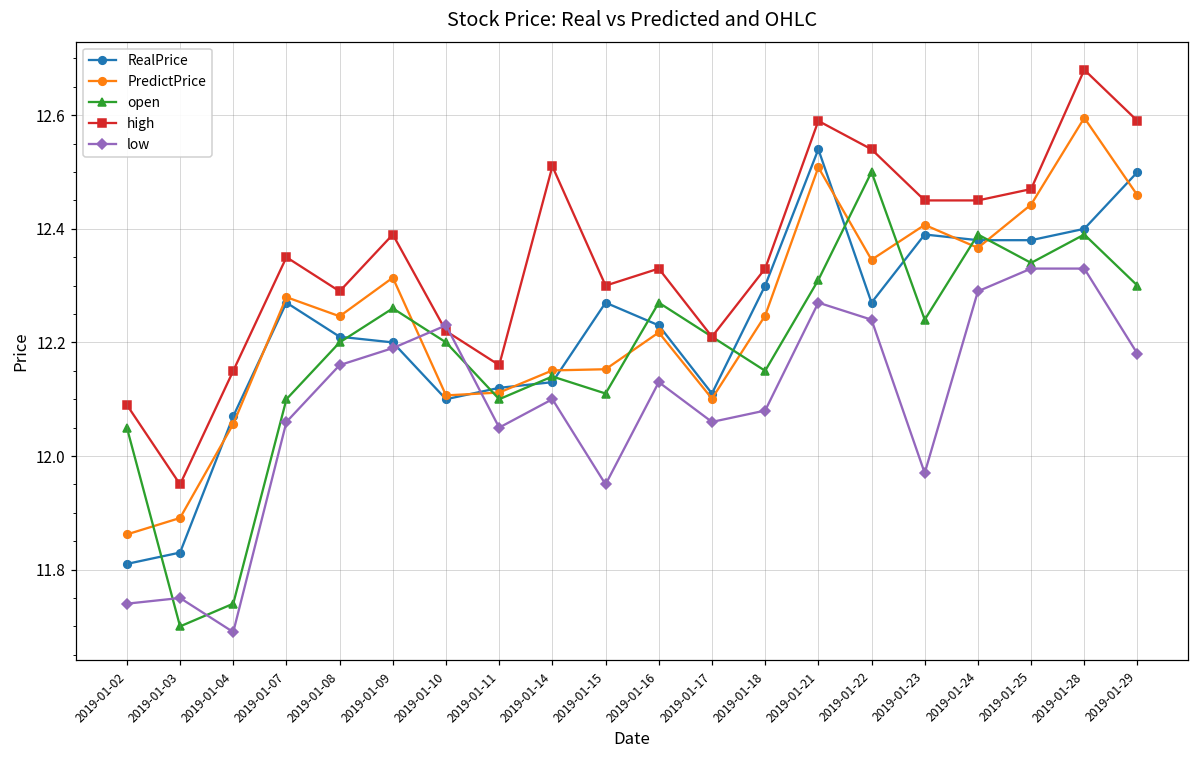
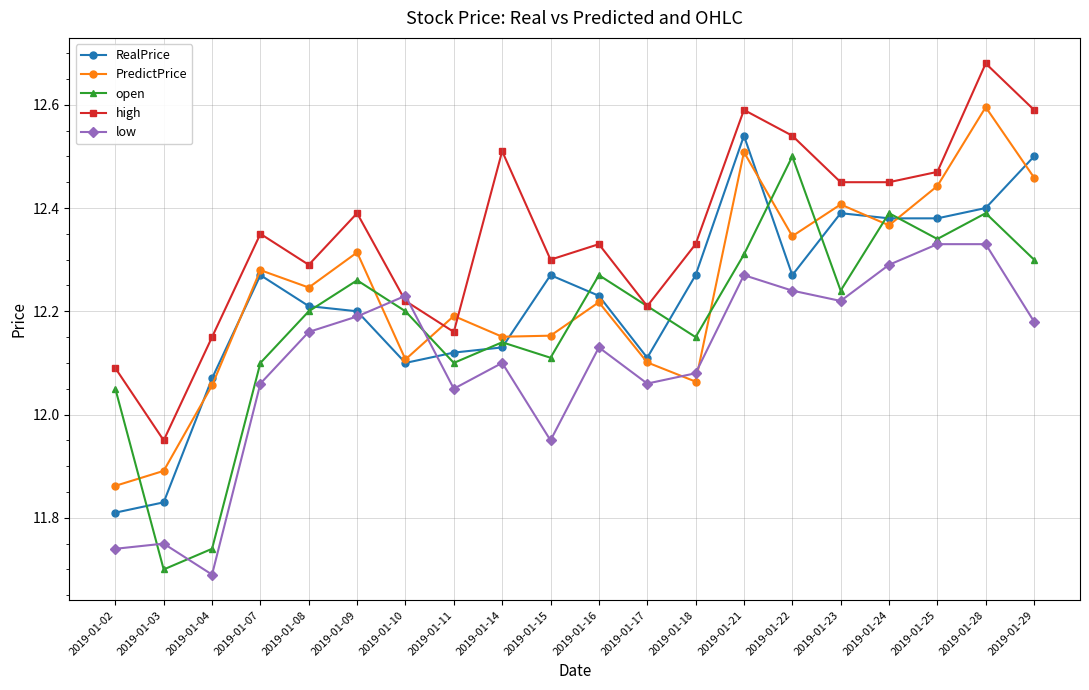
  {
    "RealPrice": {
      "2019-01-02": 11.81,
      "2019-01-03": 11.83,
      "2019-01-04": 12.07,
      "2019-01-07": 12.27,
      "2019-01-08": 12.21,
      "2019-01-09": 12.20,
      "2019-01-10": 12.10,
      "2019-01-11": 12.12,
      "2019-01-14": 12.13,
      "2019-01-15": 12.27,
      "2019-01-16": 12.23,
      "2019-01-17": 12.11,
-     "2019-01-18": 12.30,
+     "2019-01-18": 12.27,
      "2019-01-21": 12.54,
      "2019-01-22": 12.27,
      "2019-01-23": 12.39,
      "2019-01-24": 12.38,
      "2019-01-25": 12.38,
      "2019-01-28": 12.40,
      "2019-01-29": 12.50
    },
    "PredictPrice": {
      "2019-01-02": 11.86,
      "2019-01-03": 11.89,
      "2019-01-04": 12.06,
      "2019-01-07": 12.28,
      "2019-01-08": 12.25,
      "2019-01-09": 12.31,
      "2019-01-10": 12.11,
-     "2019-01-11": 12.11,
+     "2019-01-11": 12.19,
      "2019-01-14": 12.15,
      "2019-01-15": 12.15,
      "2019-01-16": 12.22,
      "2019-01-17": 12.10,
-     "2019-01-18": 12.25,
+     "2019-01-18": 12.06,
      "2019-01-21": 12.51,
      "2019-01-22": 12.35,
      "2019-01-23": 12.41,
      "2019-01-24": 12.37,
      "2019-01-25": 12.44,
      "2019-01-28": 12.60,
      "2019-01-29": 12.46
    },
    "open": {
      "2019-01-02": 12.05,
      "2019-01-03": 11.70,
      "2019-01-04": 11.74,
      "2019-01-07": 12.10,
      "2019-01-08": 12.20,
      "2019-01-09": 12.26,
      "2019-01-10": 12.20,
      "2019-01-11": 12.10,
      "2019-01-14": 12.14,
      "2019-01-15": 12.11,
      "2019-01-16": 12.27,
      "2019-01-18": 12.15,
      "2019-01-21": 12.31,
      "2019-01-22": 12.50,
      "2019-01-23": 12.24,
      "2019-01-24": 12.39,
      "2019-01-25": 12.34,
      "2019-01-28": 12.39,
      "2019-01-29": 12.30
    },
    "high": {
      "2019-01-02": 12.09,
      "2019-01-03": 11.95,
      "2019-01-04": 12.15,
      "2019-01-07": 12.35,
      "2019-01-08": 12.29,
      "2019-01-09": 12.39,
      "2019-01-10": 12.22,
      "2019-01-11": 12.16,
      "2019-01-14": 12.51,
      "2019-01-15": 12.30,
      "2019-01-16": 12.33,
      "2019-01-18": 12.33,
      "2019-01-21": 12.59,
      "2019-01-22": 12.54,
      "2019-01-23": 12.45,
      "2019-01-24": 12.45,
      "2019-01-25": 12.47,
      "2019-01-28": 12.68,
      "2019-01-29": 12.59
    },
    "low": {
      "2019-01-02": 11.74,
      "2019-01-03": 11.75,
      "2019-01-04": 11.69,
      "2019-01-07": 12.06,
      "2019-01-08": 12.16,
      "2019-01-09": 12.19,
      "2019-01-10": 12.23,
      "2019-01-11": 12.05,
      "2019-01-14": 12.10,
      "2019-01-15": 11.95,
      "2019-01-16": 12.13,
      "2019-01-17": 12.06,
      "2019-01-18": 12.08,
      "2019-01-21": 12.27,
      "2019-01-22": 12.24,
-     "2019-01-23": 11.97,
+     "2019-01-23": 12.22,
      "2019-01-24": 12.29,
      "2019-01-25": 12.33,
      "2019-01-28": 12.33,
      "2019-01-29": 12.18
    }
  }
